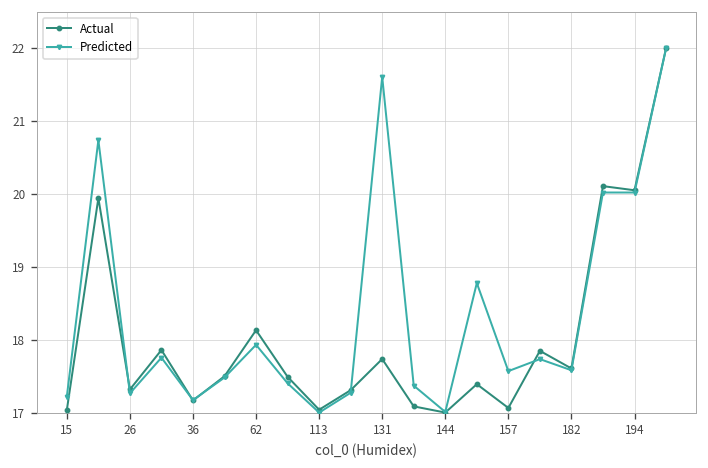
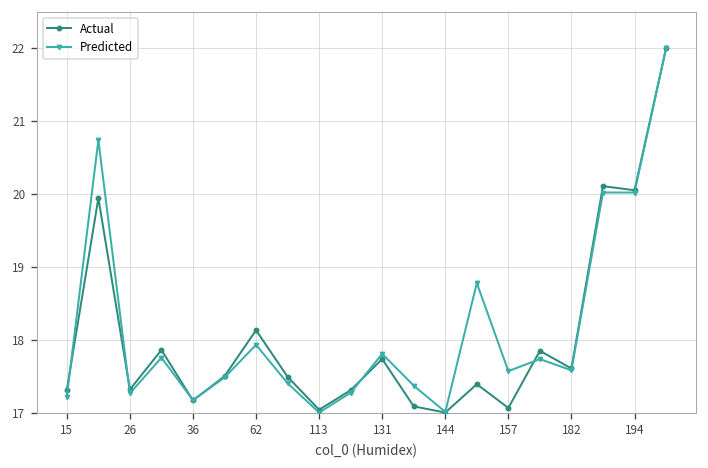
  {
    "Actual": {
-     "15": 17.0,
+     "15": 17.3,
      "26": 17.3,
      "62": 18.1,
      "131": 17.7,
      "157": 17.1
    },
    "Predicted": {
      "15": 17.2,
      "26": 17.3,
      "62": 17.9,
-     "131": 21.6,
+     "131": 17.8,
      "157": 17.6
    }
  }
